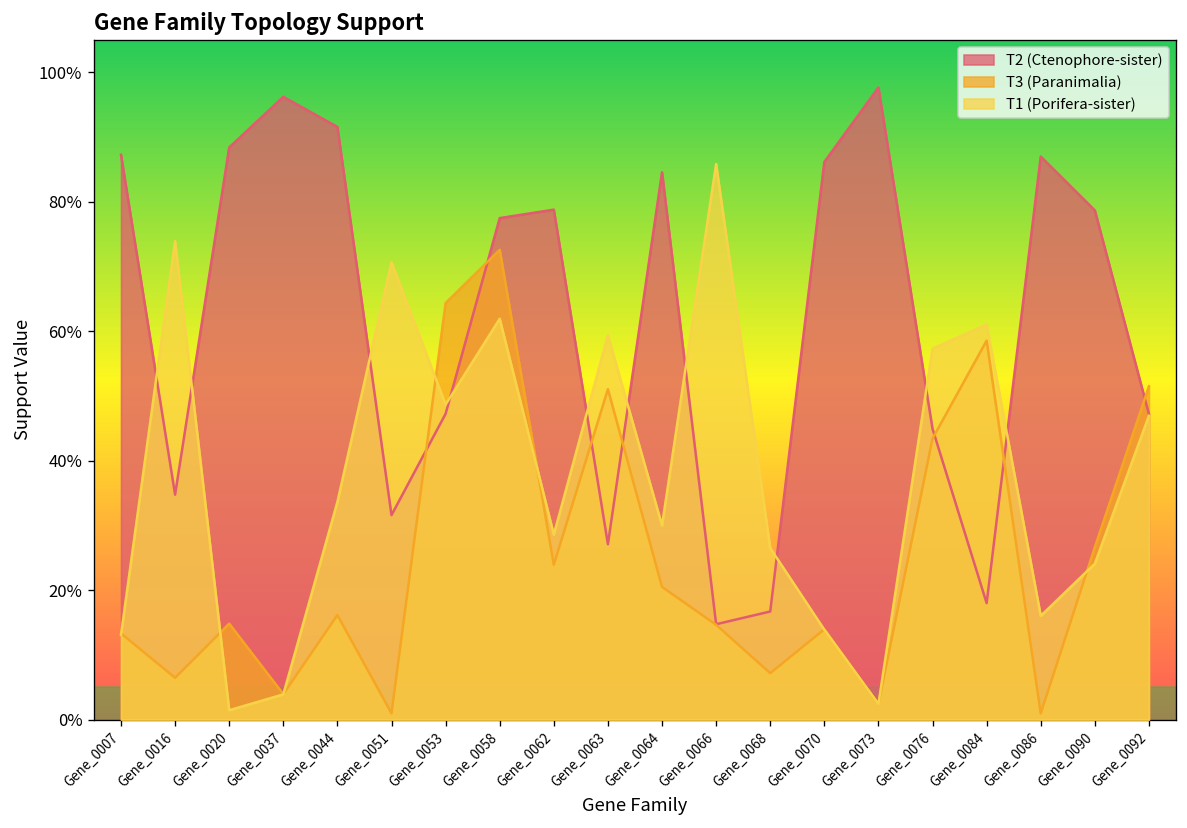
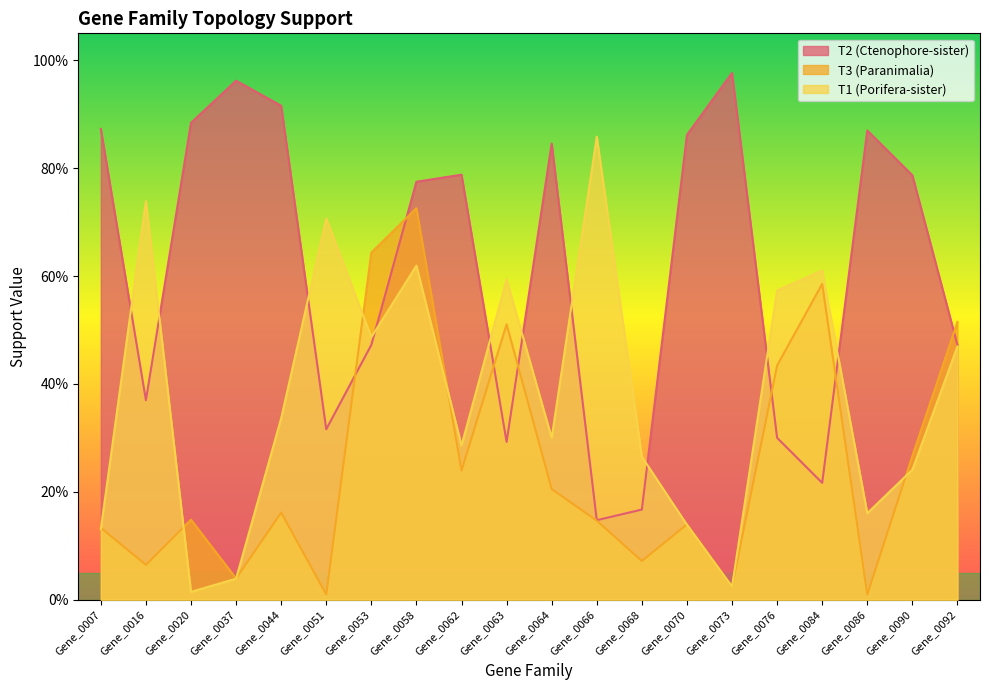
  {
    "T2 (Ctenophore-sister)": {
      "Gene_0007": "87%",
-     "Gene_0016": "35%",
+     "Gene_0016": "37%",
      "Gene_0020": "88%",
      "Gene_0037": "96%",
      "Gene_0044": "92%",
      "Gene_0051": "32%",
      "Gene_0053": "47%",
      "Gene_0058": "77%",
      "Gene_0062": "79%",
-     "Gene_0063": "27%",
+     "Gene_0063": "29%",
      "Gene_0064": "85%",
      "Gene_0068": "17%",
      "Gene_0070": "86%",
      "Gene_0073": "98%",
-     "Gene_0076": "45%",
-     "Gene_0084": "18%",
+     "Gene_0076": "30%",
+     "Gene_0084": "22%",
      "Gene_0086": "87%",
      "Gene_0090": "79%"
    }
  }
